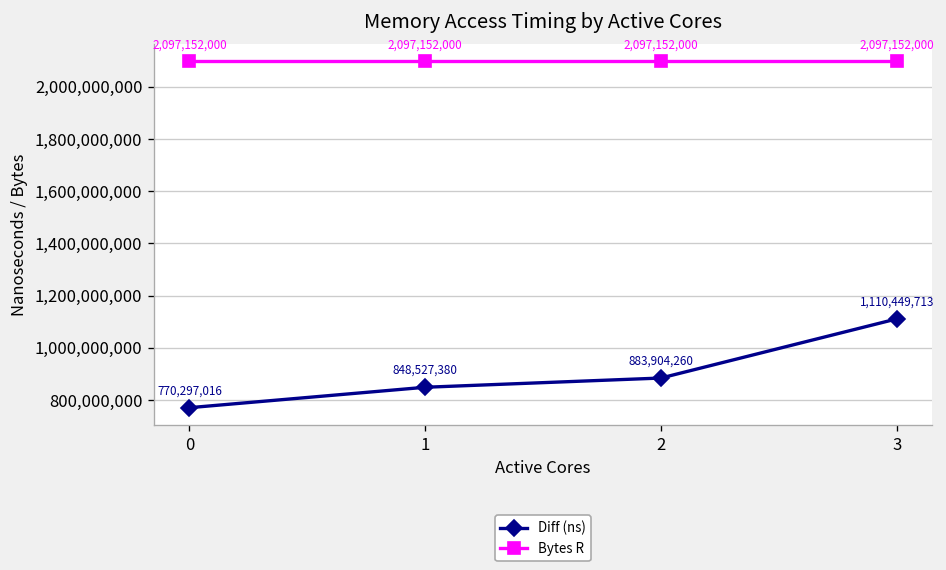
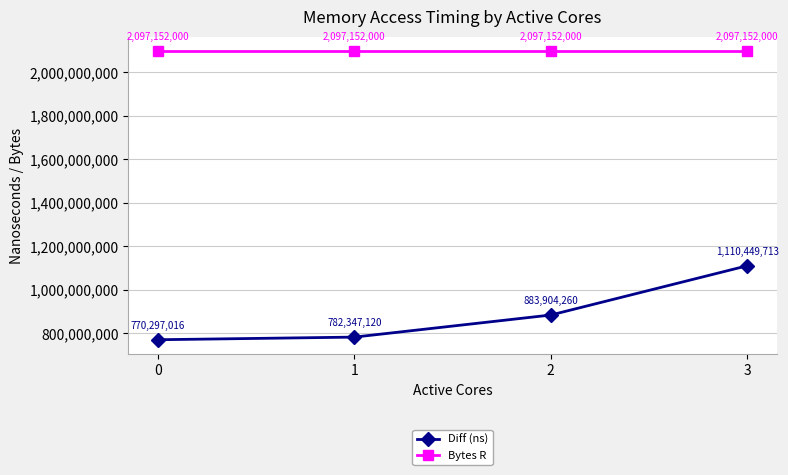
  {
    "Diff (ns)": {
      "0": "770,297,016",
-     "1": "848,527,380",
+     "1": "782,347,120",
      "2": "883,904,260",
      "3": "1,110,449,713"
    },
    "Bytes R": {
      "0": "2,097,152,000",
      "1": "2,097,152,000",
      "2": "2,097,152,000",
      "3": "2,097,152,000"
    }
  }
